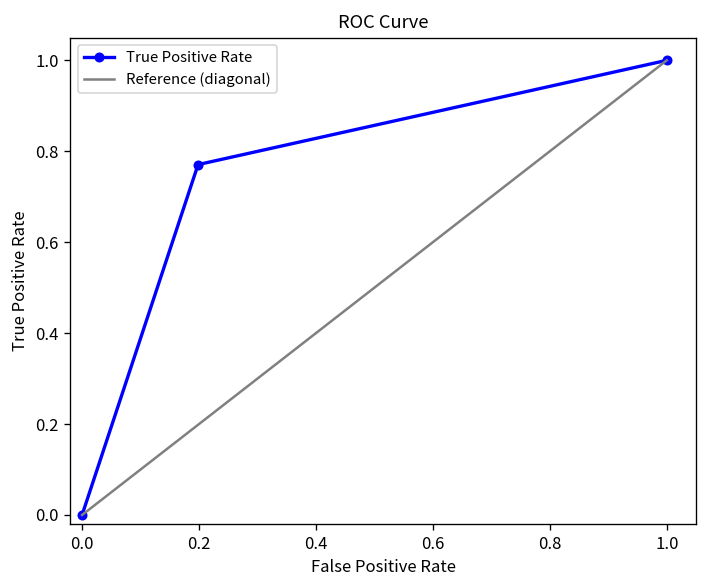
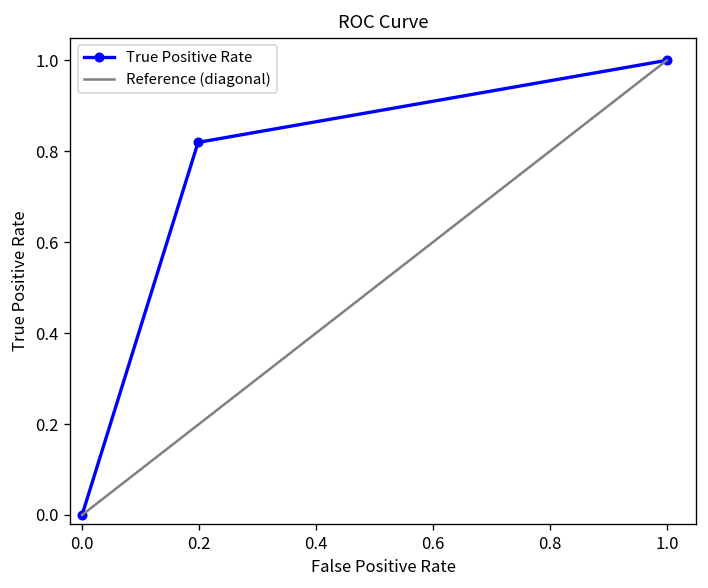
  {
    "True Positive Rate": {
-     "0.2": 0.77
+     "0.2": 0.82
    }
  }
